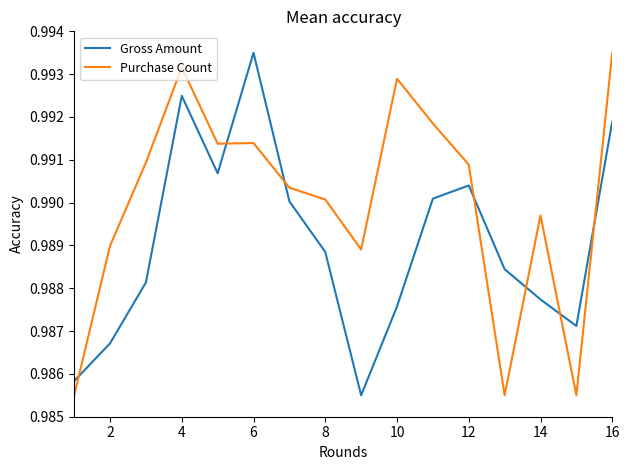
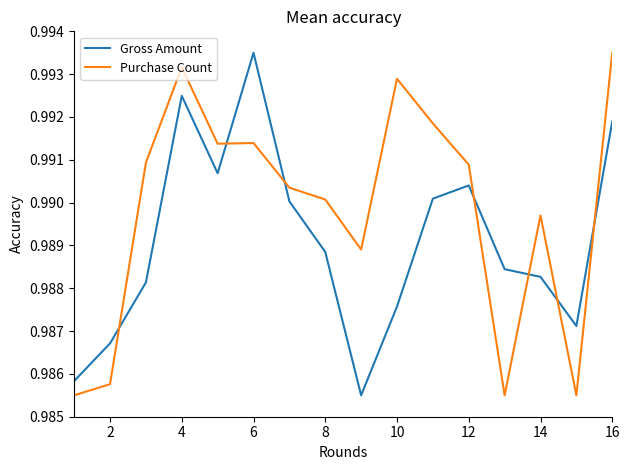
  {
    "Gross Amount": {
      "2": 0.9867,
      "4": 0.9925,
      "6": 0.9935,
      "8": 0.9888,
      "10": 0.9876,
      "12": 0.9904,
-     "14": 0.9877,
+     "14": 0.9883,
      "16": 0.9919
    },
    "Purchase Count": {
-     "2": 0.9890,
+     "2": 0.9858,
      "6": 0.9914,
      "8": 0.9901,
      "10": 0.9929,
      "12": 0.9909,
      "14": 0.9897,
      "16": 0.9935
    }
  }
